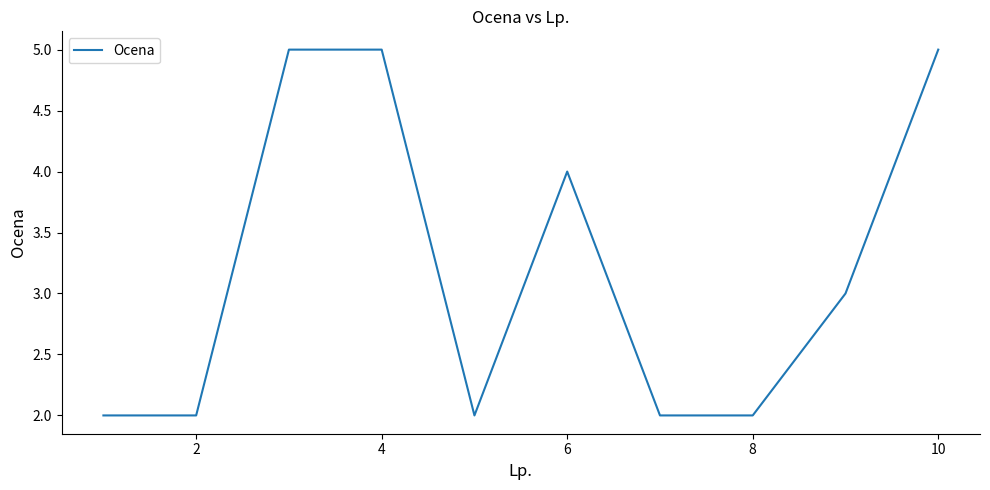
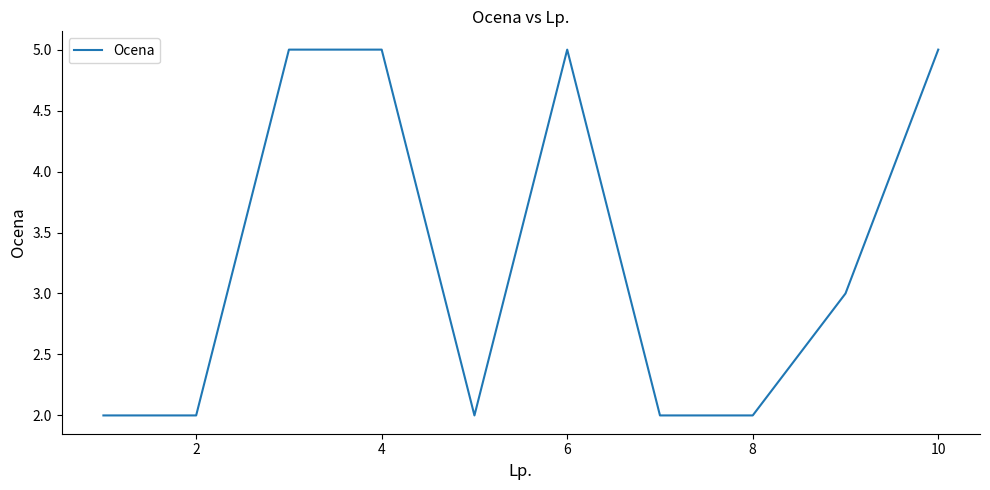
  {
    "2": 2,
    "4": 5,
-   "6": 4,
+   "6": 5,
    "8": 2,
    "10": 5
  }
